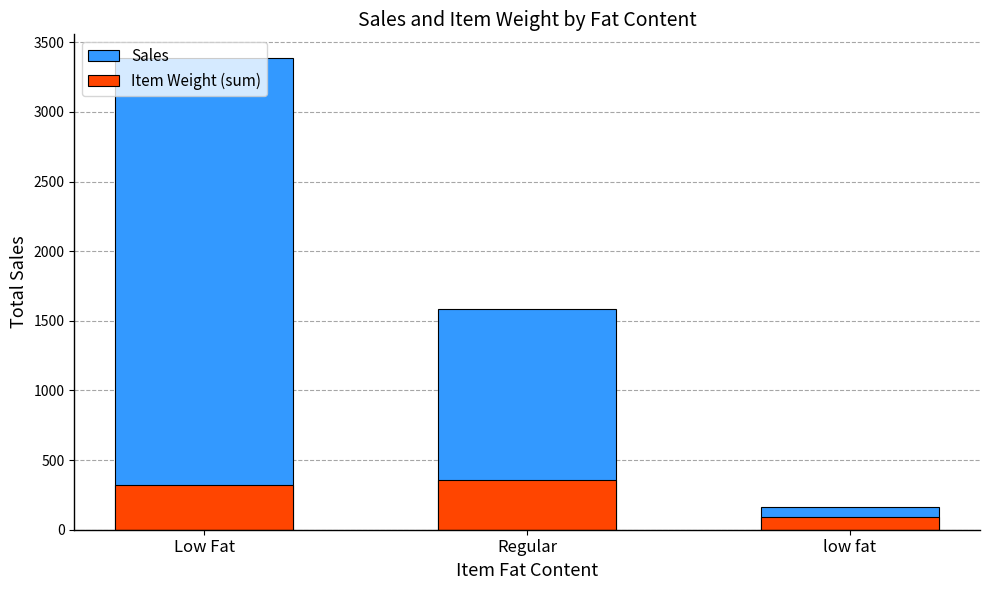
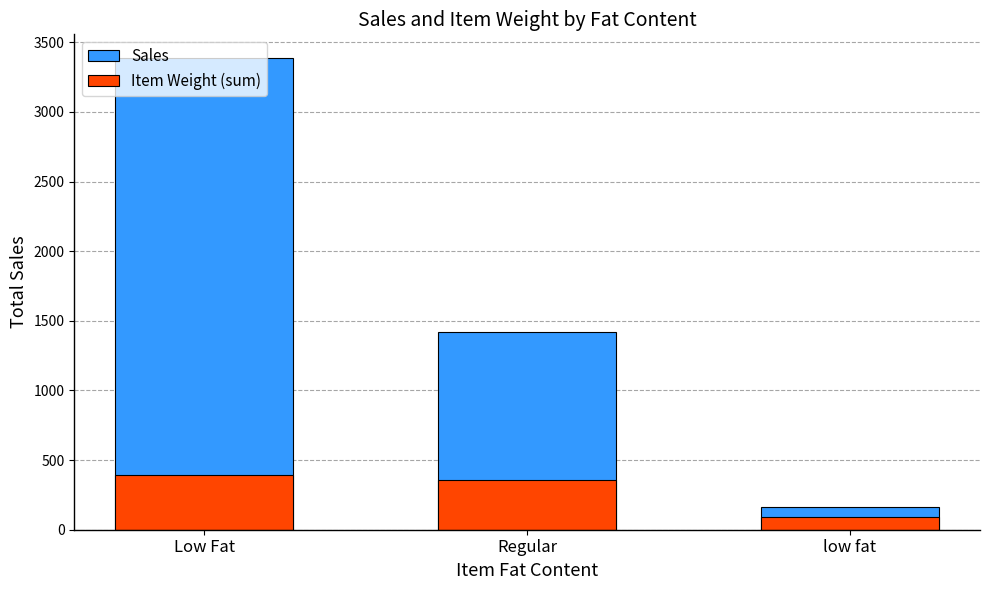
  {
    "Sales": {
-     "Regular": 1590,
+     "Regular": 1420,
      "low fat": 160
    },
    "Item Weight (sum)": {
-     "Low Fat": 320
+     "Low Fat": 390
    }
  }
